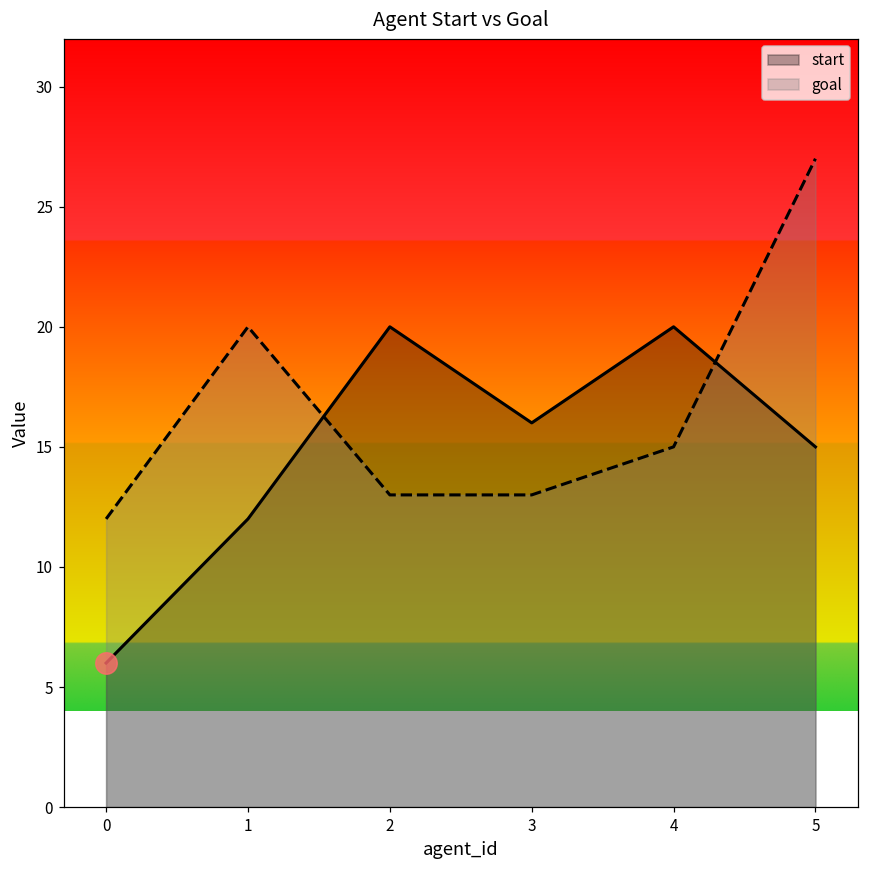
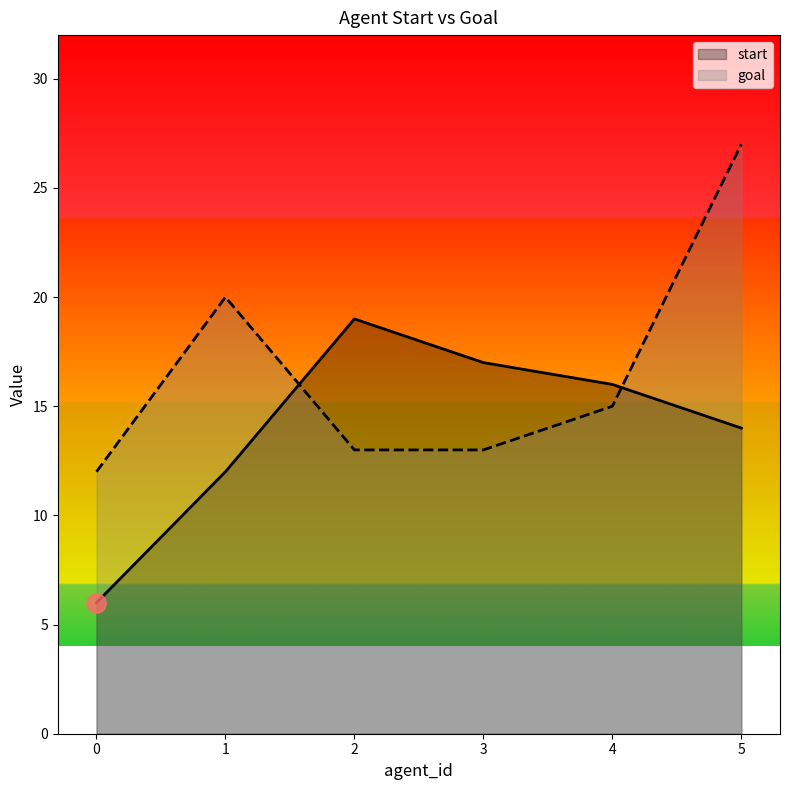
  {
    "start": {
      "1": 12,
-     "2": 20,
-     "3": 16,
-     "4": 20,
-     "5": 15
+     "2": 19,
+     "3": 17,
+     "4": 16,
+     "5": 14
    },
    "goal": {
      "0": 12,
      "1": 20,
      "2": 13,
      "3": 13,
      "4": 15,
      "5": 27
    }
  }
